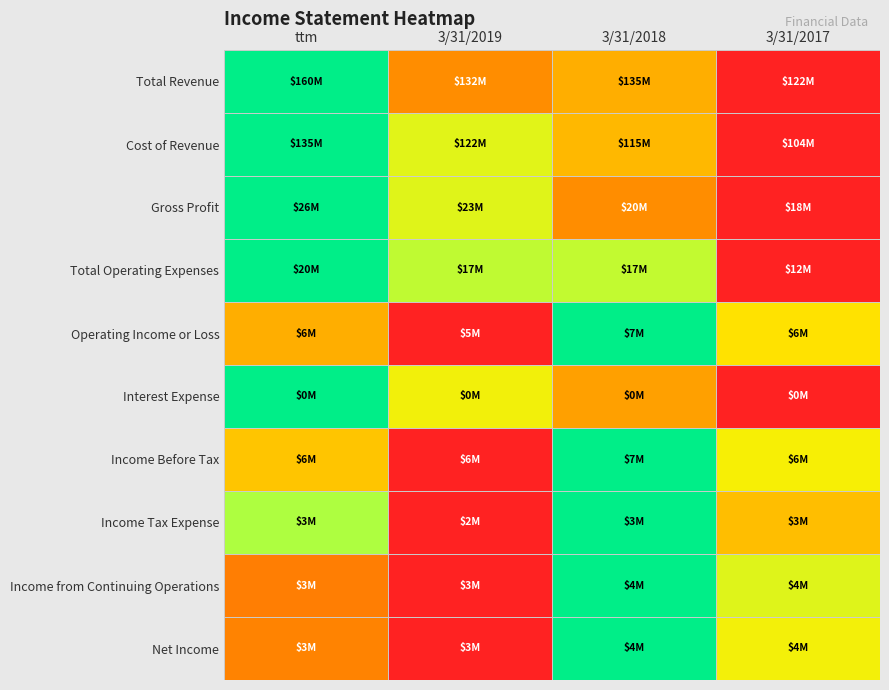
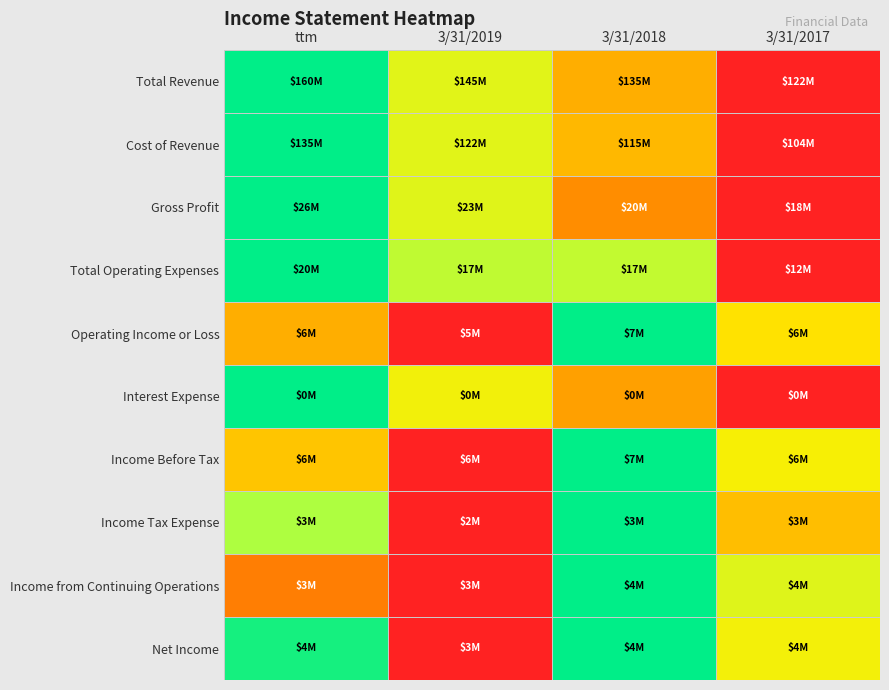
  {
    "Total Revenue": {
      "ttm": "$160M",
-     "3/31/2019": "$132M",
+     "3/31/2019": "$145M",
      "3/31/2018": "$135M",
      "3/31/2017": "$122M"
    },
    "Cost of Revenue": {
      "ttm": "$135M",
      "3/31/2019": "$122M",
      "3/31/2018": "$115M",
      "3/31/2017": "$104M"
    },
    "Gross Profit": {
      "ttm": "$26M",
      "3/31/2019": "$23M",
      "3/31/2018": "$20M",
      "3/31/2017": "$18M"
    },
    "Total Operating Expenses": {
      "ttm": "$20M",
      "3/31/2019": "$17M",
      "3/31/2018": "$17M",
      "3/31/2017": "$12M"
    },
    "Operating Income or Loss": {
      "ttm": "$6M",
      "3/31/2019": "$5M",
      "3/31/2018": "$7M",
      "3/31/2017": "$6M"
    },
    "Interest Expense": {
      "ttm": "$0M",
      "3/31/2019": "$0M",
      "3/31/2018": "$0M",
      "3/31/2017": "$0M"
    },
    "Income Before Tax": {
      "ttm": "$6M",
      "3/31/2019": "$6M",
      "3/31/2018": "$7M",
      "3/31/2017": "$6M"
    },
    "Income Tax Expense": {
      "ttm": "$3M",
      "3/31/2019": "$2M",
      "3/31/2018": "$3M",
      "3/31/2017": "$3M"
    },
    "Income from Continuing Operations": {
      "ttm": "$3M",
      "3/31/2019": "$3M",
      "3/31/2018": "$4M",
      "3/31/2017": "$4M"
    },
    "Net Income": {
-     "ttm": "$3M",
+     "ttm": "$4M",
      "3/31/2019": "$3M",
      "3/31/2018": "$4M",
      "3/31/2017": "$4M"
    }
  }
